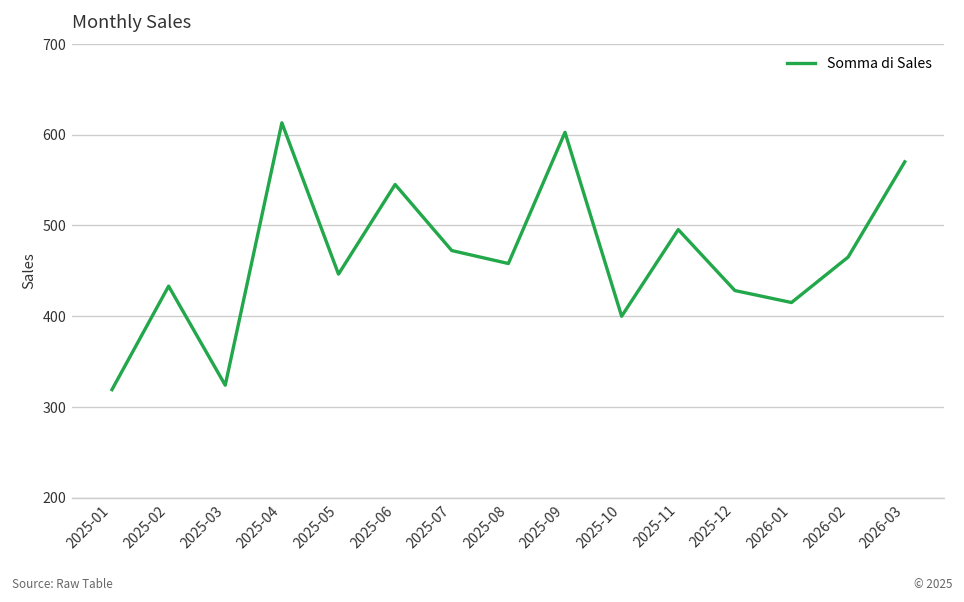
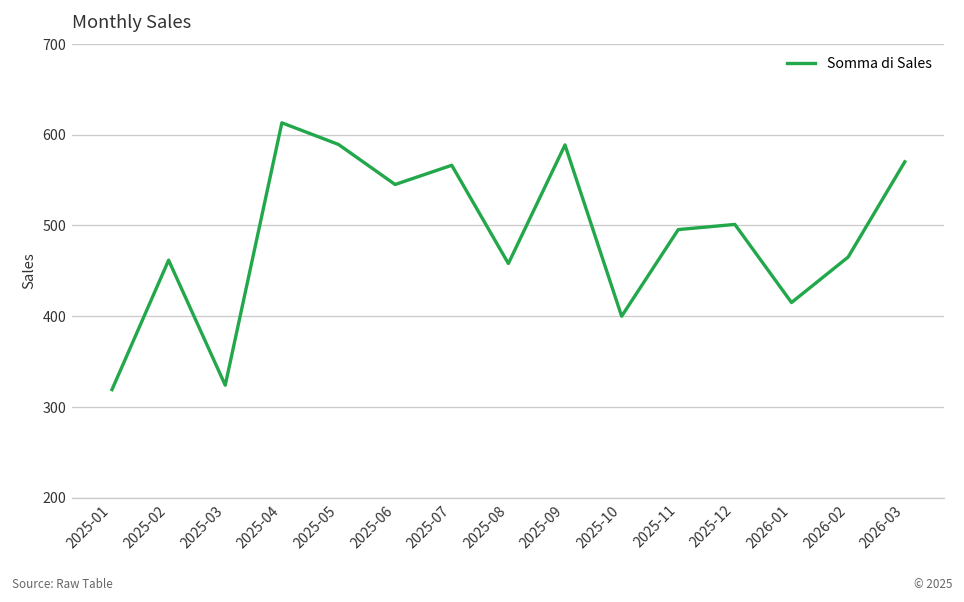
  {
    "2025-01": 320,
-   "2025-02": 430,
+   "2025-02": 460,
    "2025-03": 320,
    "2025-04": 610,
-   "2025-05": 450,
+   "2025-05": 590,
    "2025-06": 550,
-   "2025-07": 470,
+   "2025-07": 570,
    "2025-08": 460,
-   "2025-09": 600,
+   "2025-09": 590,
    "2025-10": 400,
    "2025-11": 500,
-   "2025-12": 430,
+   "2025-12": 500,
    "2026-01": 410,
    "2026-02": 470,
    "2026-03": 570
  }
